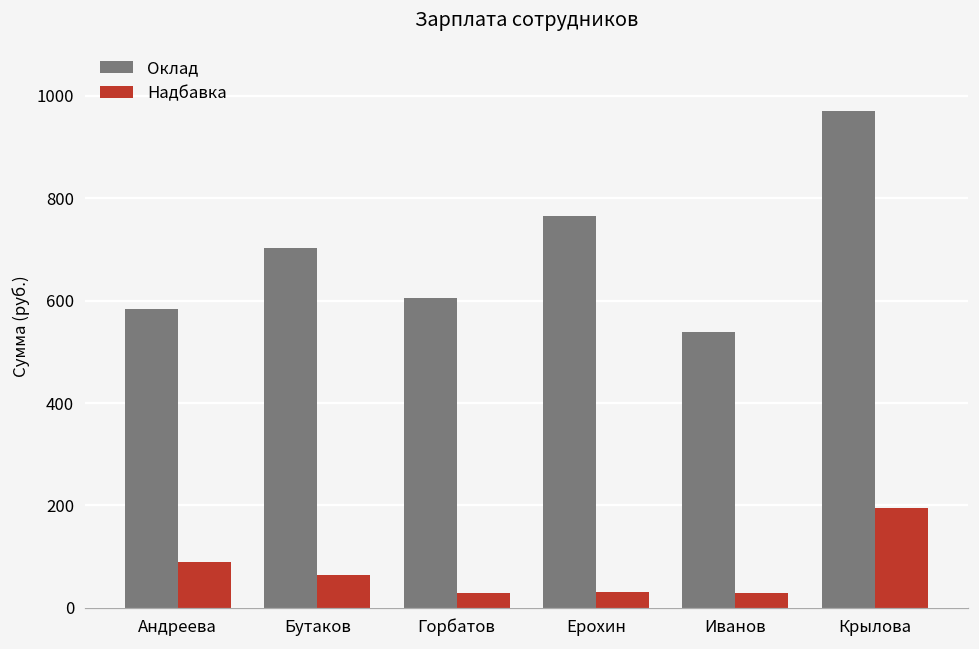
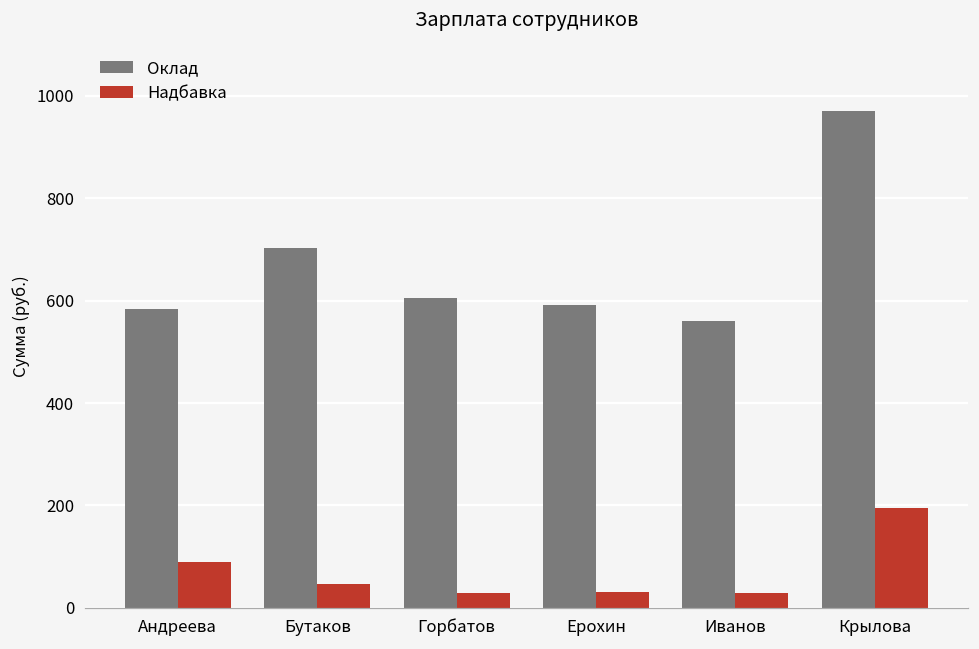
  {
    "Оклад": {
      "Андреева": 580,
      "Бутаков": 700,
      "Горбатов": 610,
-     "Ерохин": 770,
-     "Иванов": 540,
+     "Ерохин": 590,
+     "Иванов": 560,
      "Крылова": 970
    },
    "Надбавка": {
      "Андреева": 90,
-     "Бутаков": 70,
+     "Бутаков": 50,
      "Горбатов": 30,
      "Ерохин": 30,
      "Иванов": 30,
      "Крылова": 190
    }
  }
